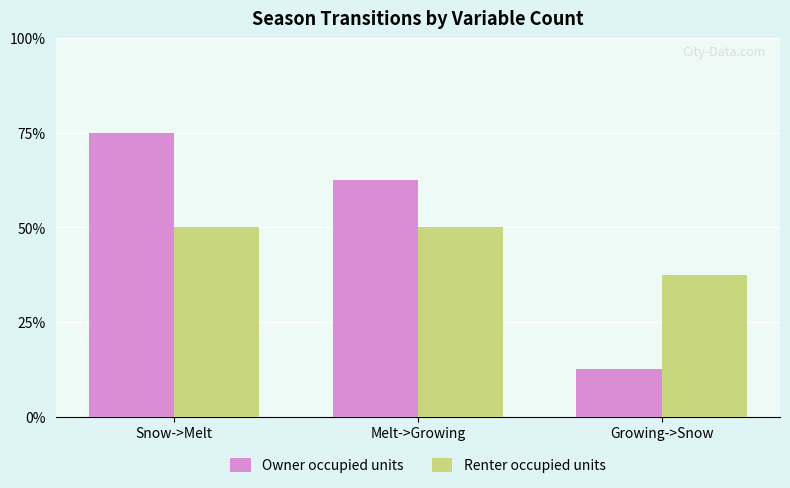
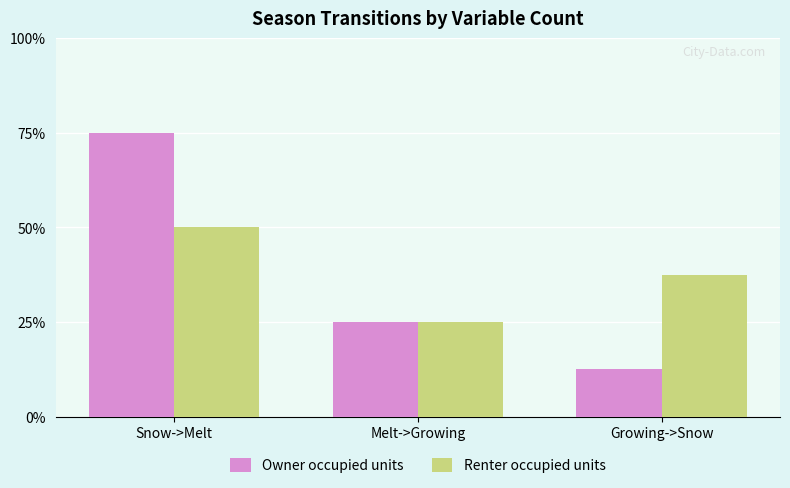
  {
    "Owner occupied units": {
      "Snow->Melt": "75%",
-     "Melt->Growing": "63%",
+     "Melt->Growing": "25%",
      "Growing->Snow": "13%"
    },
    "Renter occupied units": {
      "Snow->Melt": "50%",
-     "Melt->Growing": "50%",
+     "Melt->Growing": "25%",
      "Growing->Snow": "38%"
    }
  }
